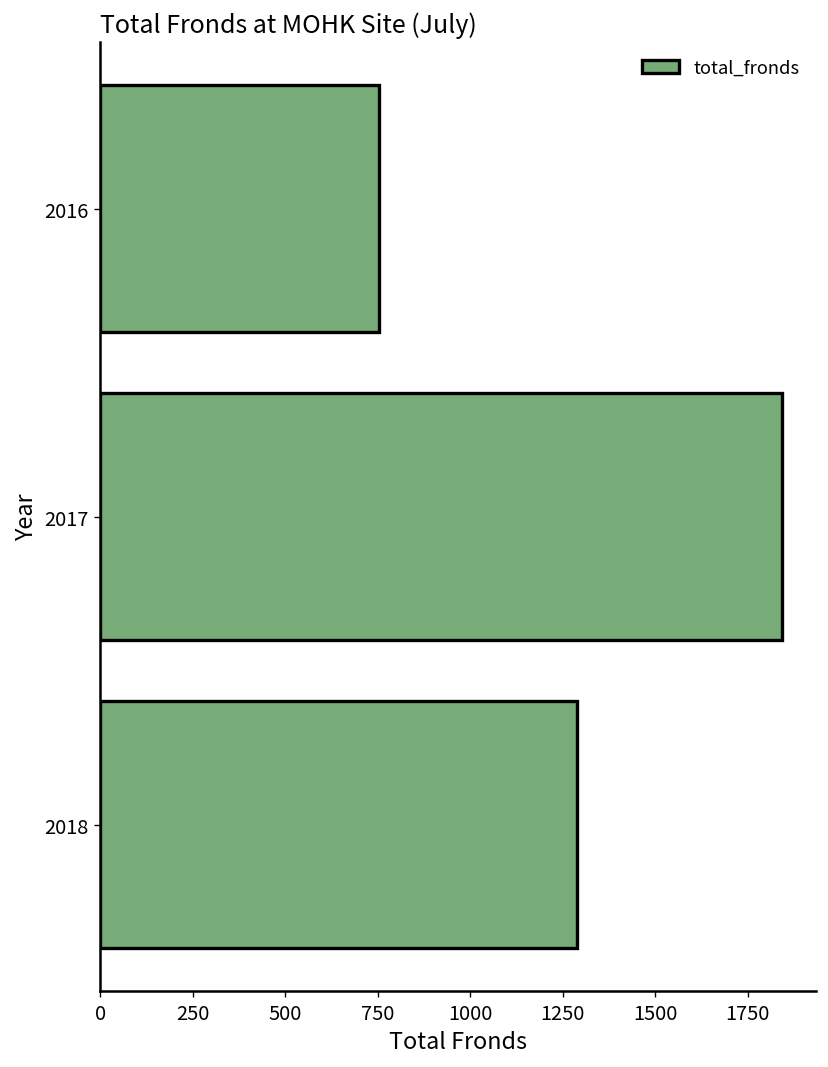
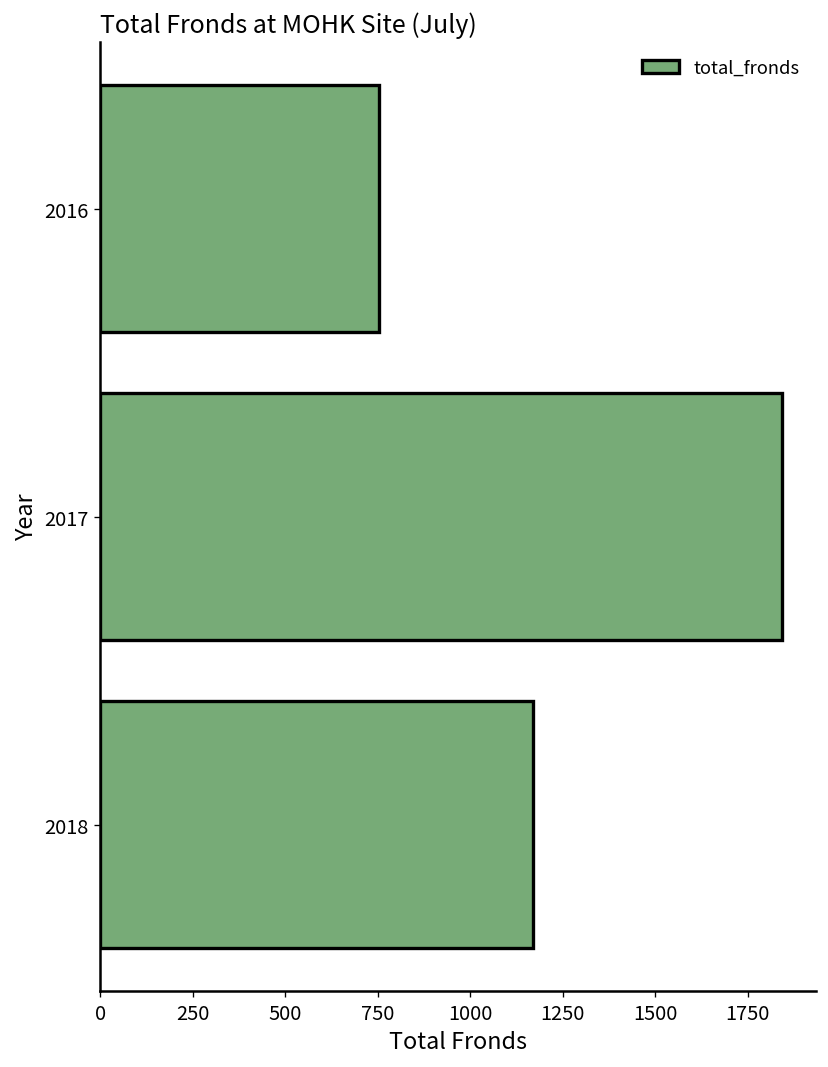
  {
    "2016": 750,
    "2017": 1840,
-   "2018": 1290
+   "2018": 1170
  }
